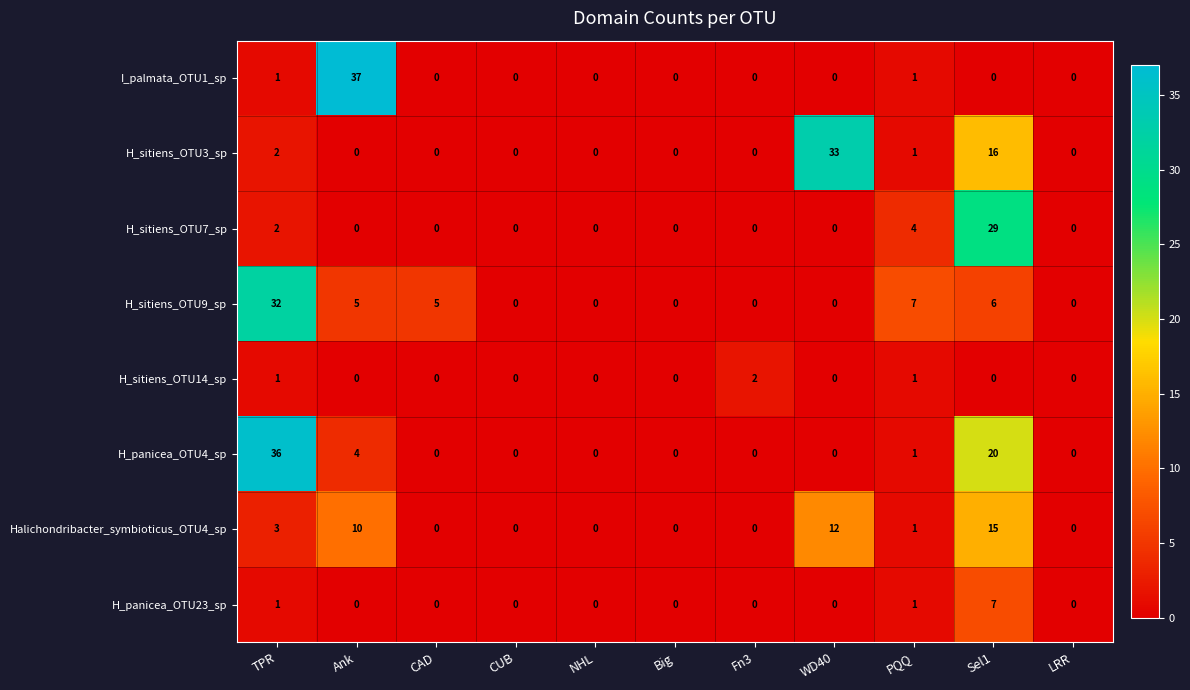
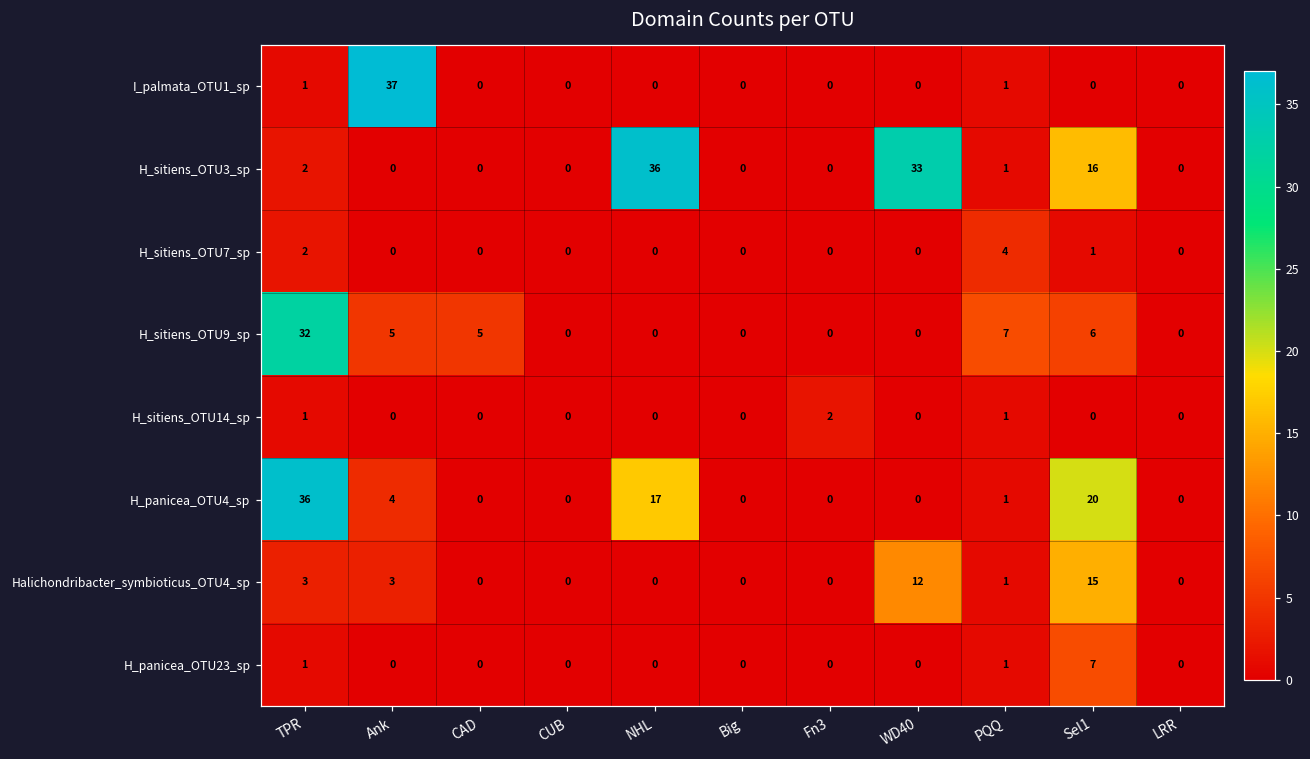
  {
    "I_palmata_OTU1_sp": {
      "TPR": 1,
      "Ank": 37,
      "CAD": 0,
      "CUB": 0,
      "NHL": 0,
      "Big": 0,
      "Fn3": 0,
      "WD40": 0,
      "PQQ": 1,
      "Sel1": 0,
      "LRR": 0
    },
    "H_sitiens_OTU3_sp": {
      "TPR": 2,
      "Ank": 0,
      "CAD": 0,
      "CUB": 0,
-     "NHL": 0,
+     "NHL": 36,
      "Big": 0,
      "Fn3": 0,
      "WD40": 33,
      "PQQ": 1,
      "Sel1": 16,
      "LRR": 0
    },
    "H_sitiens_OTU7_sp": {
      "TPR": 2,
      "Ank": 0,
      "CAD": 0,
      "CUB": 0,
      "NHL": 0,
      "Big": 0,
      "Fn3": 0,
      "WD40": 0,
      "PQQ": 4,
-     "Sel1": 29,
+     "Sel1": 1,
      "LRR": 0
    },
    "H_sitiens_OTU9_sp": {
      "TPR": 32,
      "Ank": 5,
      "CAD": 5,
      "CUB": 0,
      "NHL": 0,
      "Big": 0,
      "Fn3": 0,
      "WD40": 0,
      "PQQ": 7,
      "Sel1": 6,
      "LRR": 0
    },
    "H_sitiens_OTU14_sp": {
      "TPR": 1,
      "Ank": 0,
      "CAD": 0,
      "CUB": 0,
      "NHL": 0,
      "Big": 0,
      "Fn3": 2,
      "WD40": 0,
      "PQQ": 1,
      "Sel1": 0,
      "LRR": 0
    },
    "H_panicea_OTU4_sp": {
      "TPR": 36,
      "Ank": 4,
      "CAD": 0,
      "CUB": 0,
-     "NHL": 0,
+     "NHL": 17,
      "Big": 0,
      "Fn3": 0,
      "WD40": 0,
      "PQQ": 1,
      "Sel1": 20,
      "LRR": 0
    },
    "Halichondribacter_symbioticus_OTU4_sp": {
      "TPR": 3,
-     "Ank": 10,
+     "Ank": 3,
      "CAD": 0,
      "CUB": 0,
      "NHL": 0,
      "Big": 0,
      "Fn3": 0,
      "WD40": 12,
      "PQQ": 1,
      "Sel1": 15,
      "LRR": 0
    },
    "H_panicea_OTU23_sp": {
      "TPR": 1,
      "Ank": 0,
      "CAD": 0,
      "CUB": 0,
      "NHL": 0,
      "Big": 0,
      "Fn3": 0,
      "WD40": 0,
      "PQQ": 1,
      "Sel1": 7,
      "LRR": 0
    }
  }
